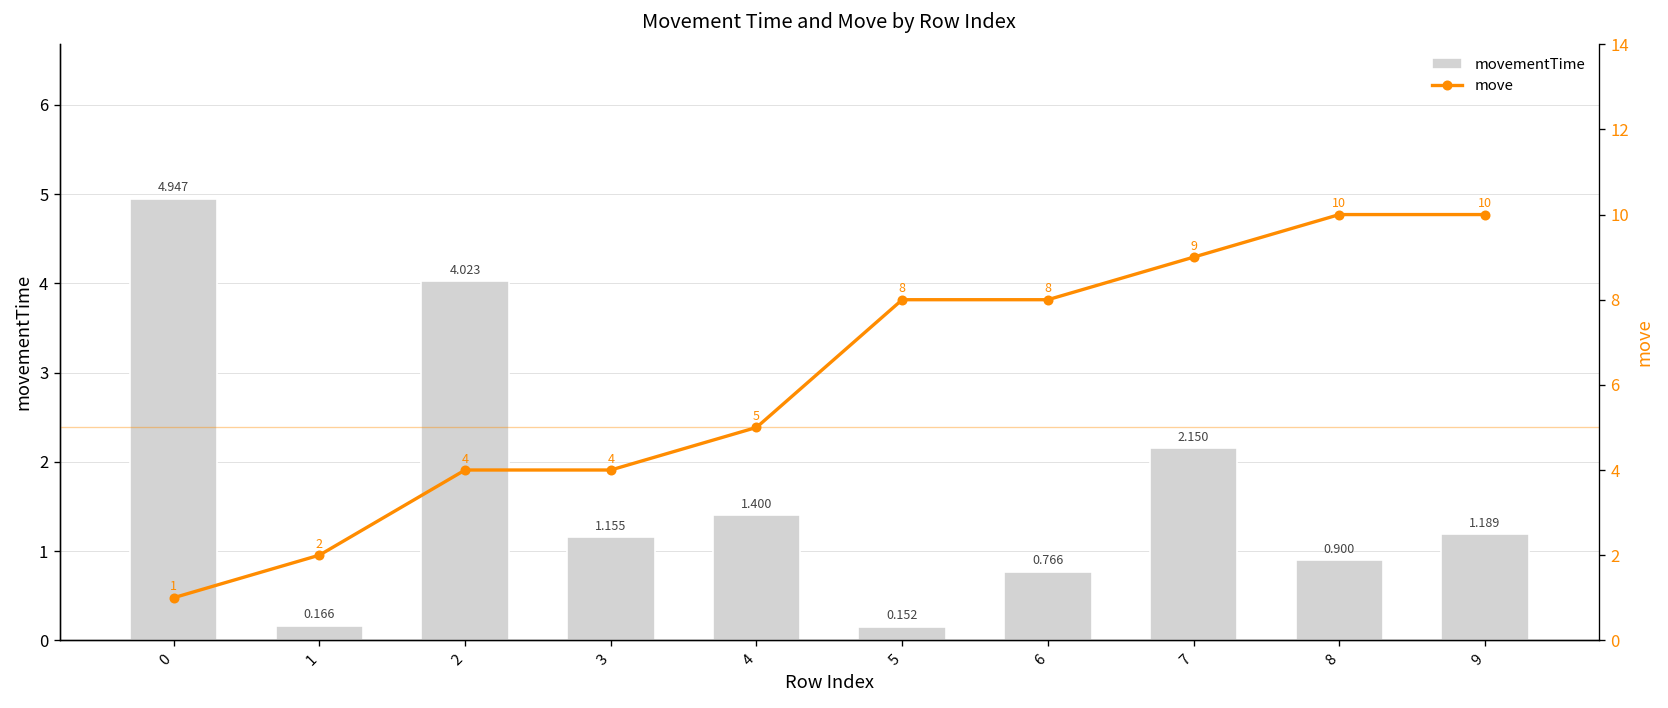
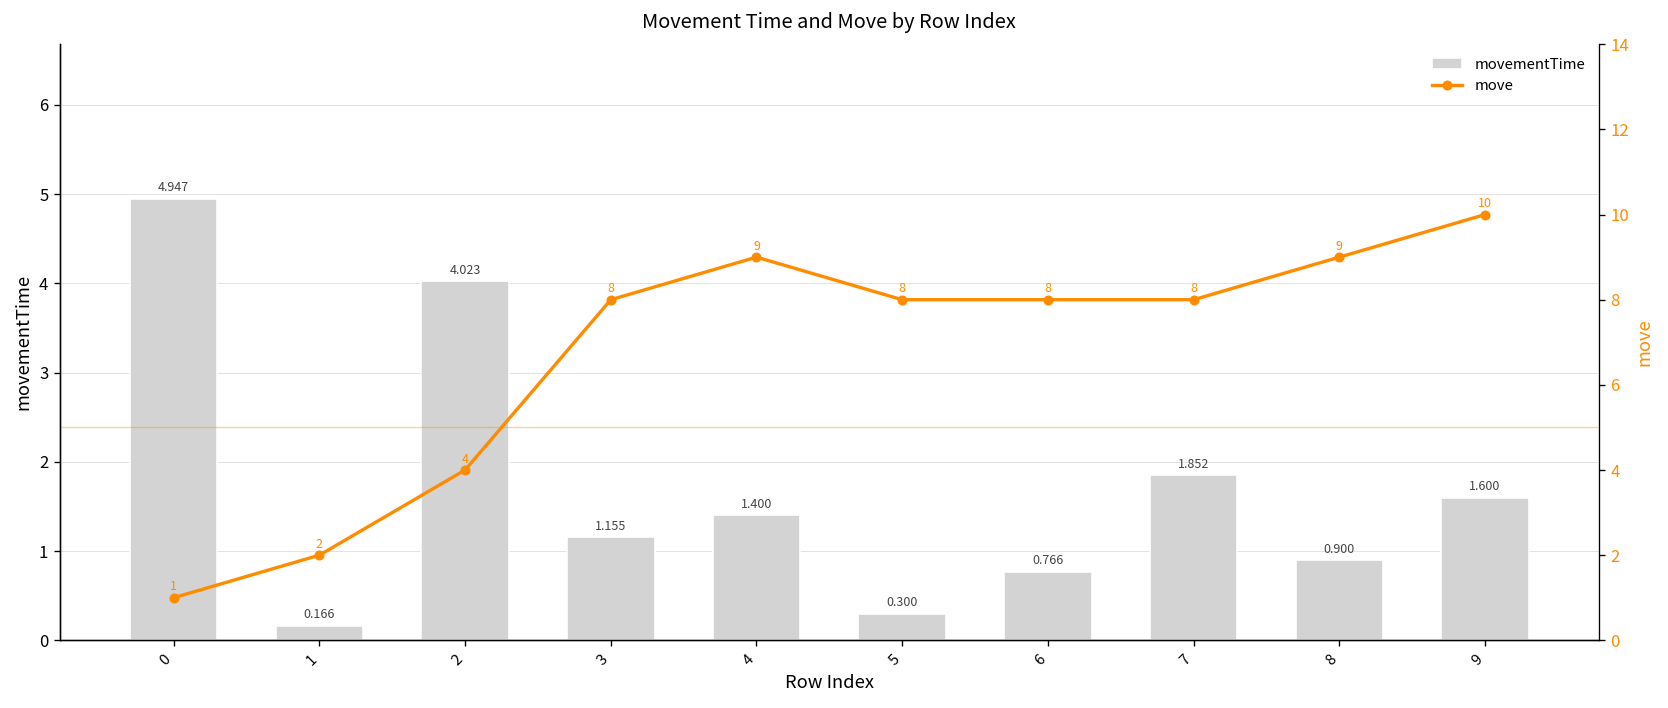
  {
    "movementTime": {
      "0": 4.947,
      "1": 0.166,
      "2": 4.023,
      "3": 1.155,
      "4": 1.400,
-     "5": 0.152,
+     "5": 0.300,
      "6": 0.766,
-     "7": 2.150,
+     "7": 1.852,
      "8": 0.900,
-     "9": 1.189
+     "9": 1.600
    },
    "move": {
      "0": 1,
      "1": 2,
-     "3": 4,
-     "4": 5,
+     "3": 8,
+     "4": 9,
      "5": 8,
      "6": 8,
-     "7": 9,
-     "8": 10,
+     "7": 8,
+     "8": 9,
      "9": 10
    }
  }
